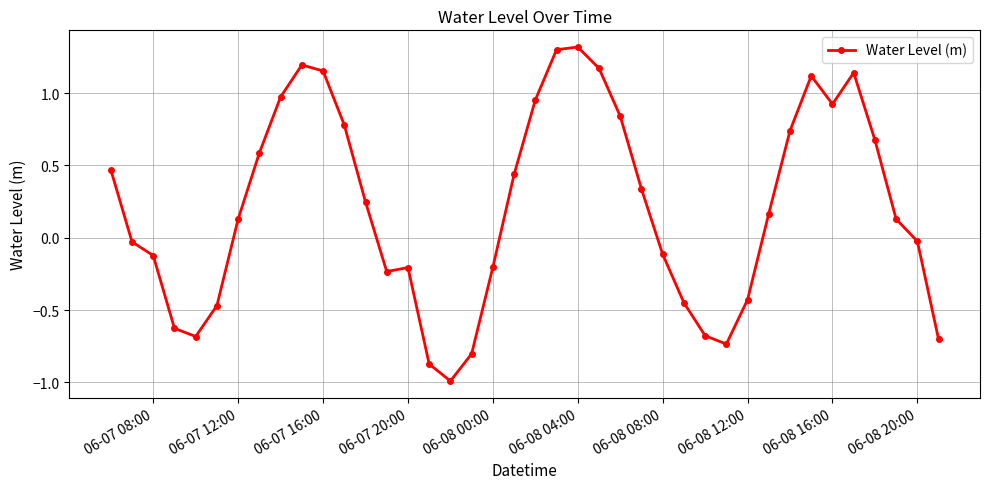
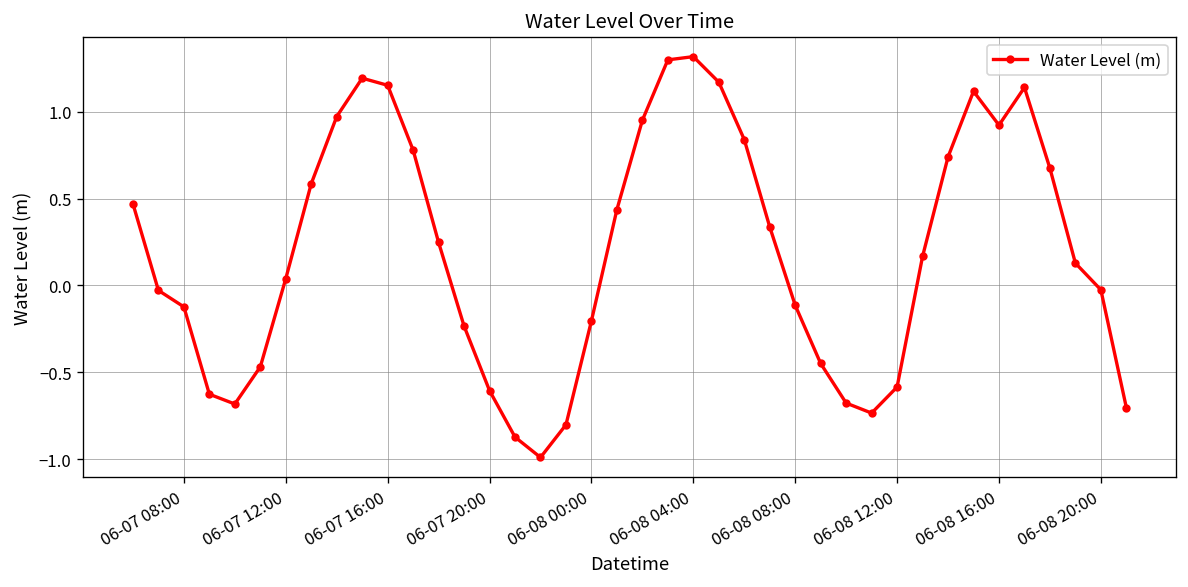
  {
    "06-07 08:00": -0.12,
-   "06-07 12:00": 0.13,
+   "06-07 12:00": 0.04,
    "06-07 16:00": 1.15,
-   "06-07 20:00": -0.21,
+   "06-07 20:00": -0.61,
    "06-08 00:00": -0.20,
    "06-08 04:00": 1.32,
    "06-08 08:00": -0.11,
-   "06-08 12:00": -0.43,
+   "06-08 12:00": -0.59,
    "06-08 16:00": 0.92,
    "06-08 20:00": -0.03
  }
